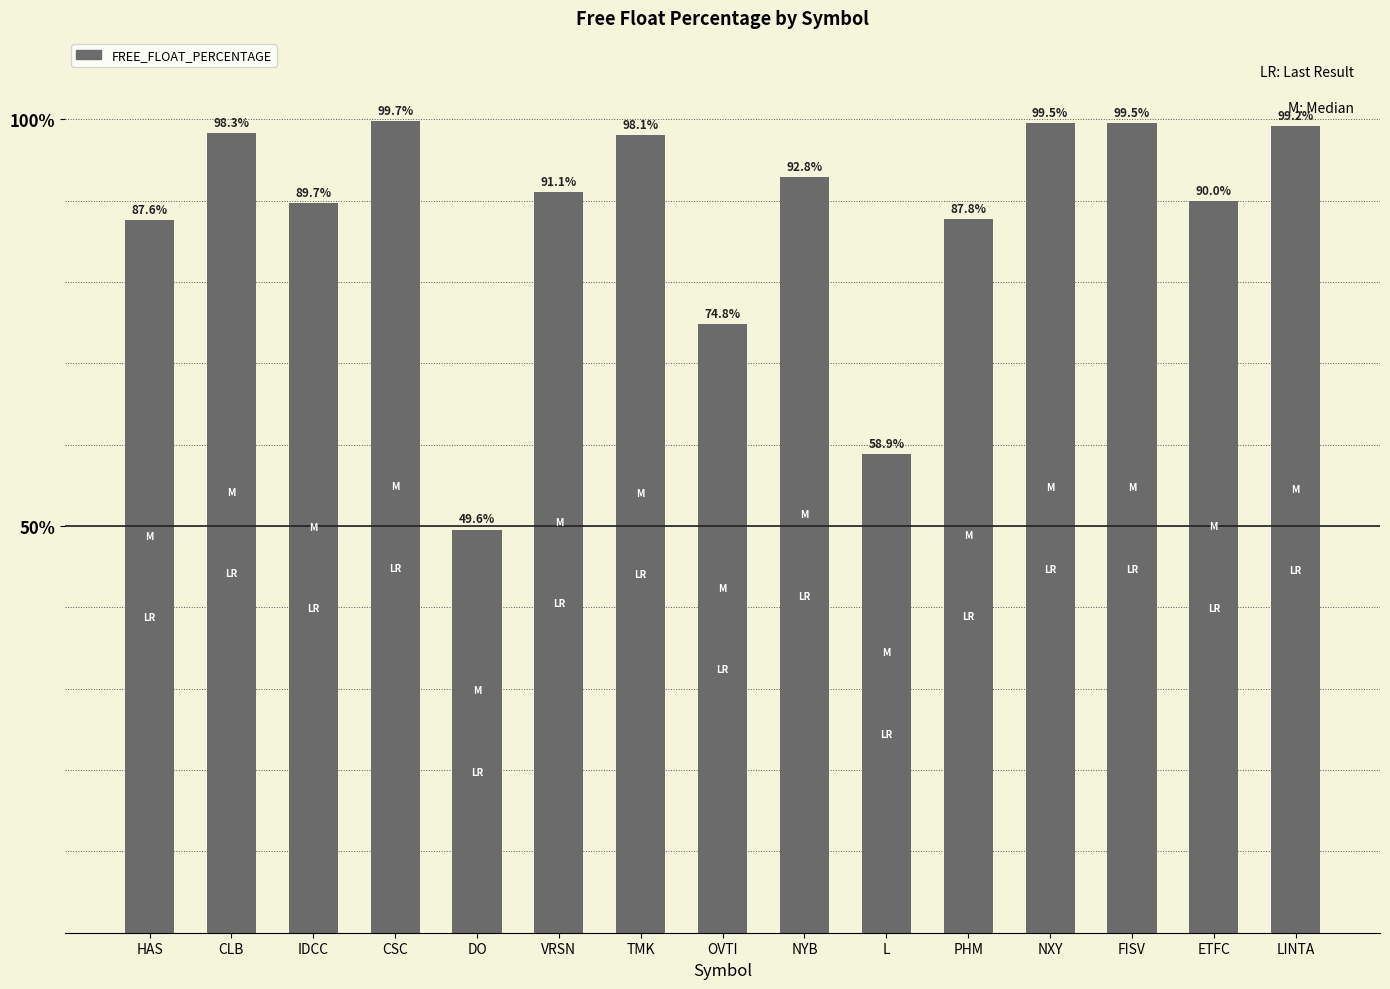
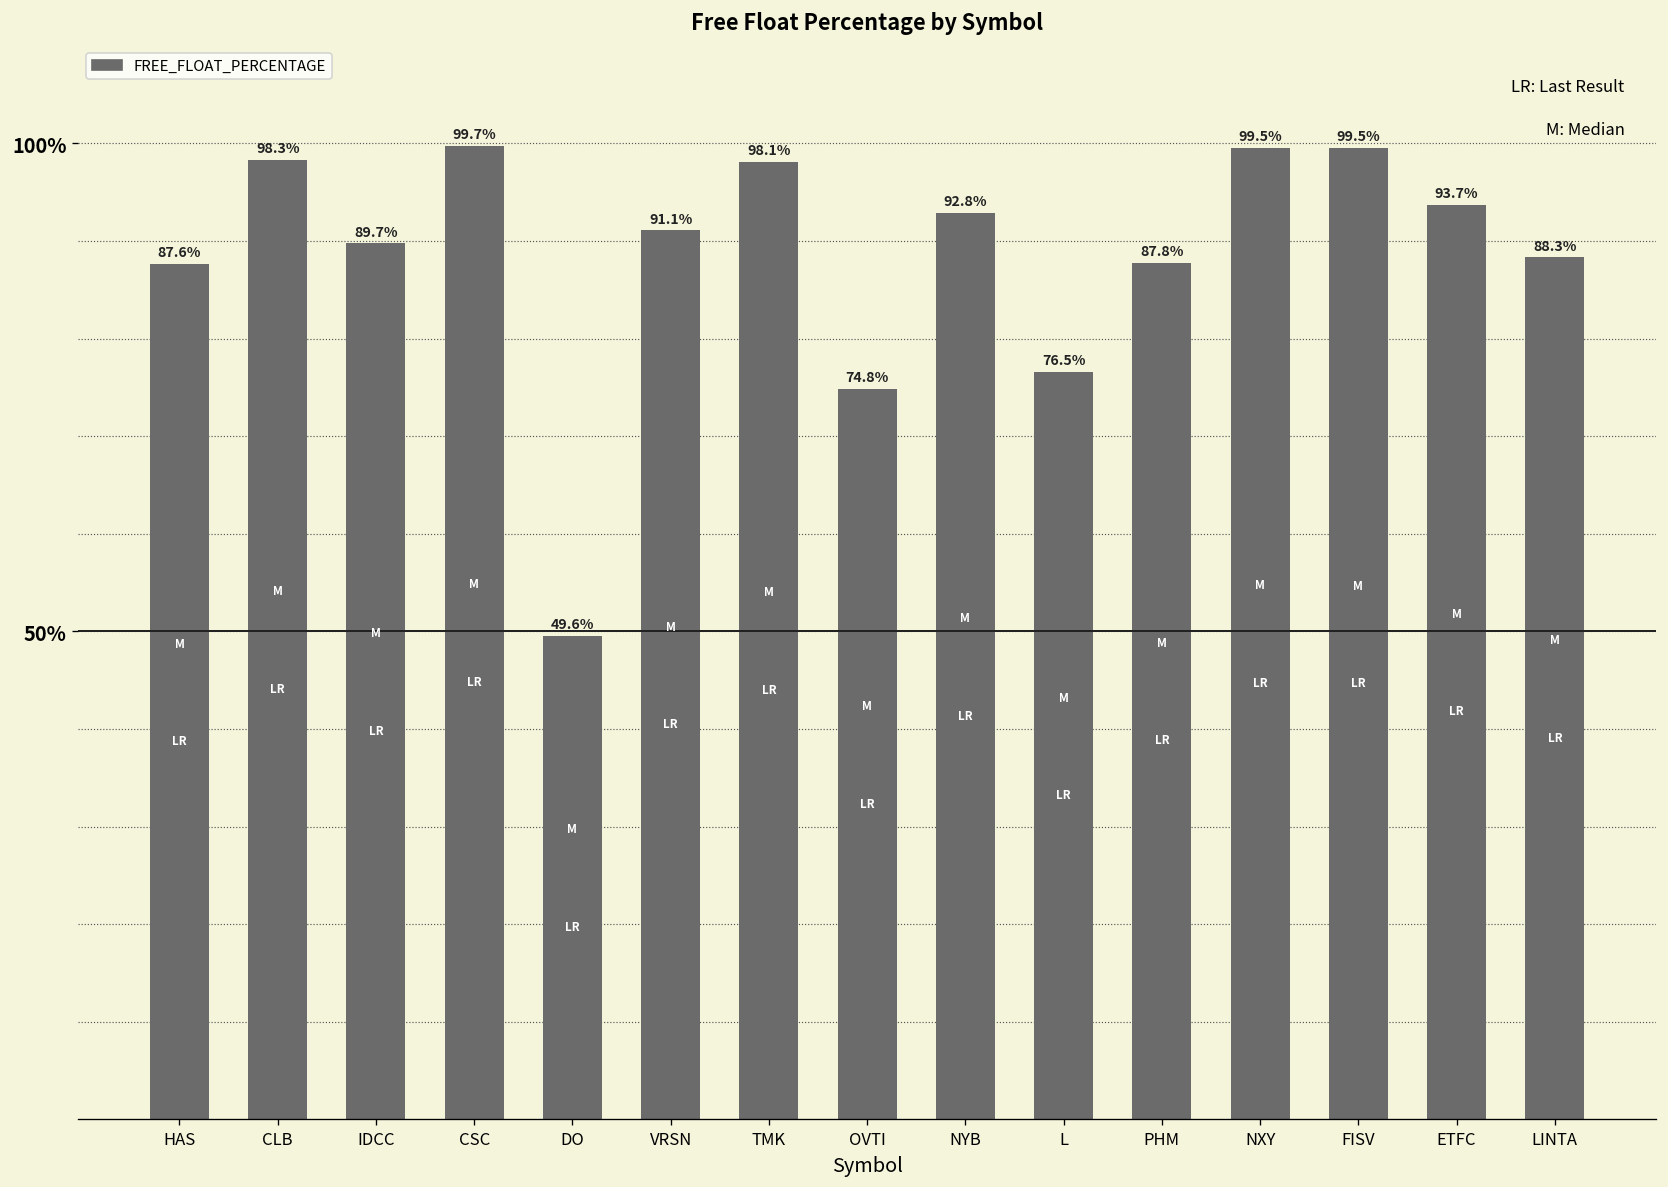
  {
    "HAS": "87.6%",
    "CLB": "98.3%",
    "IDCC": "89.7%",
    "CSC": "99.7%",
    "DO": "49.6%",
    "VRSN": "91.1%",
    "TMK": "98.1%",
    "OVTI": "74.8%",
    "NYB": "92.8%",
-   "L": "58.9%",
+   "L": "76.5%",
    "PHM": "87.8%",
    "NXY": "99.5%",
    "FISV": "99.5%",
-   "ETFC": "90.0%",
-   "LINTA": "99.2%"
+   "ETFC": "93.7%",
+   "LINTA": "88.3%"
  }
